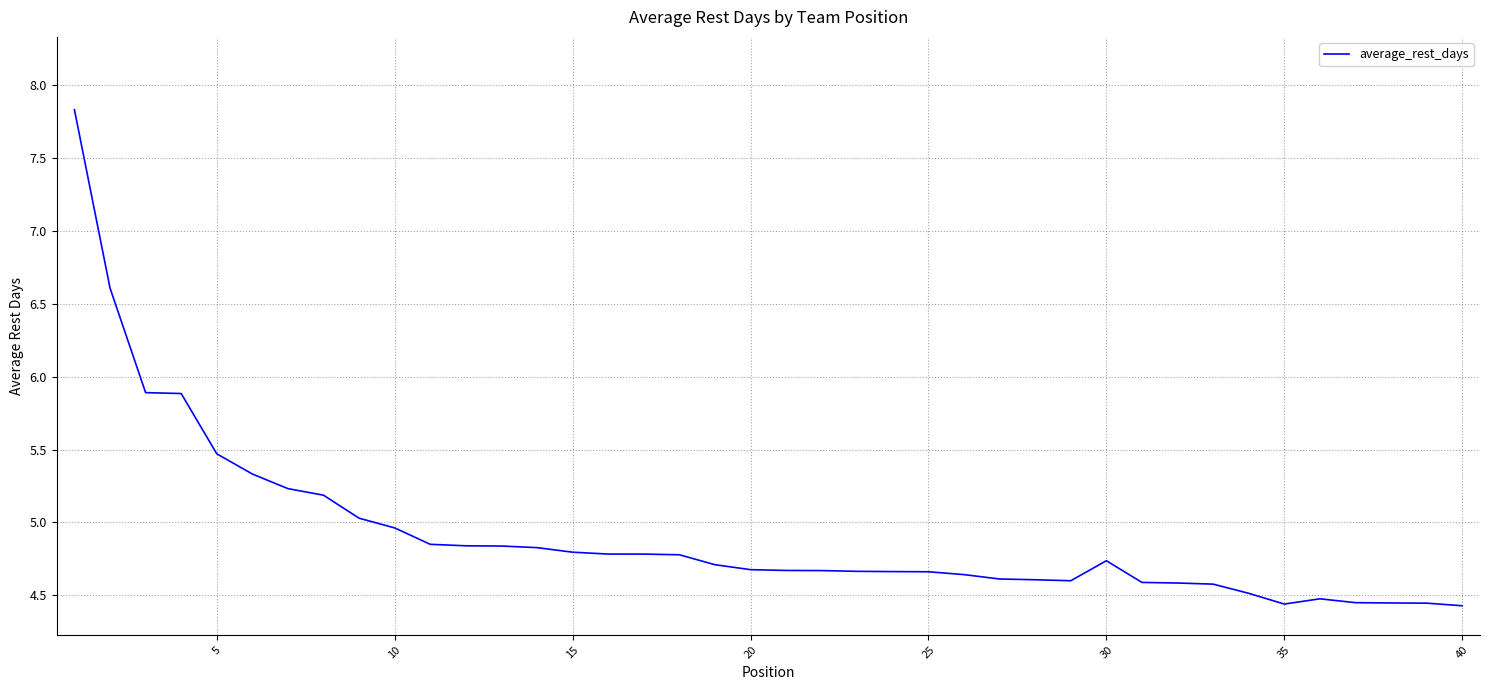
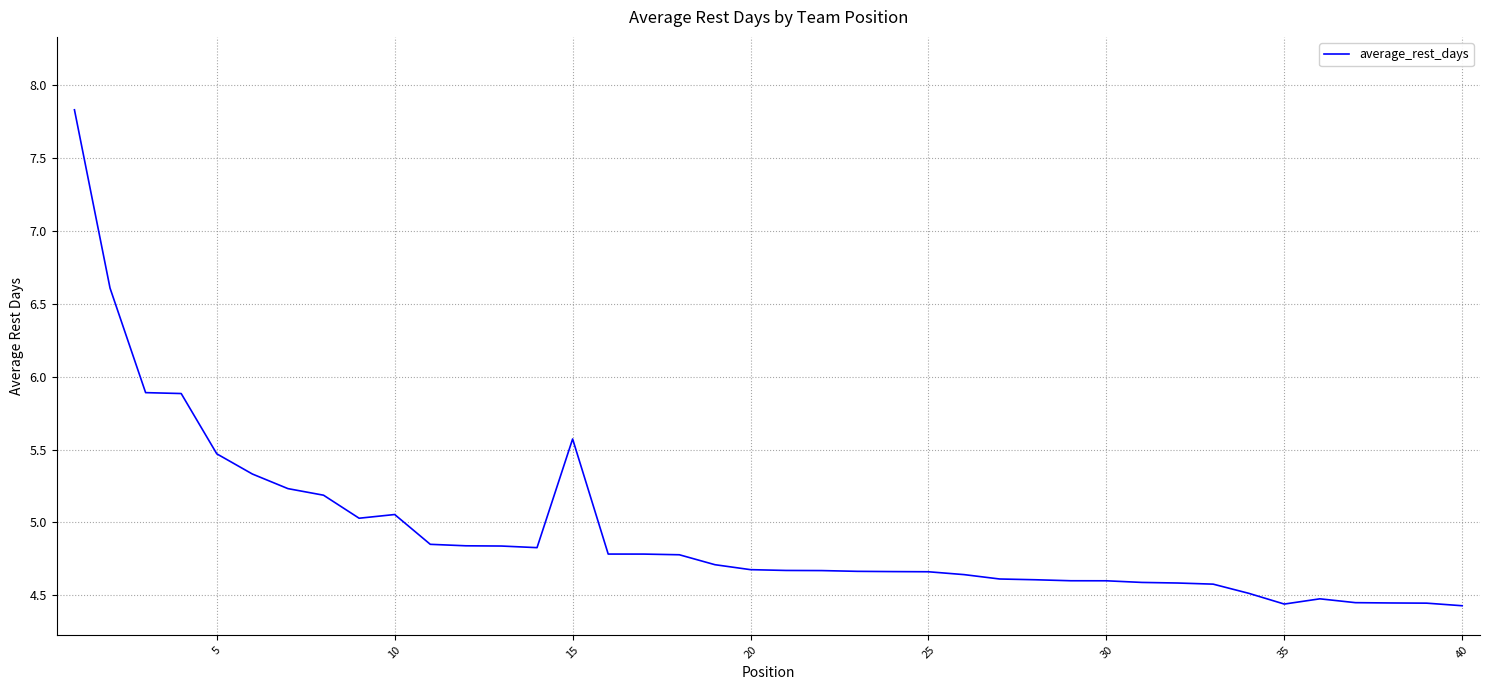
  {
    "5": 5.47,
-   "10": 4.96,
-   "15": 4.80,
+   "10": 5.05,
+   "15": 5.57,
    "20": 4.68,
    "25": 4.66,
-   "30": 4.74,
+   "30": 4.60,
    "35": 4.44,
    "40": 4.43
  }
